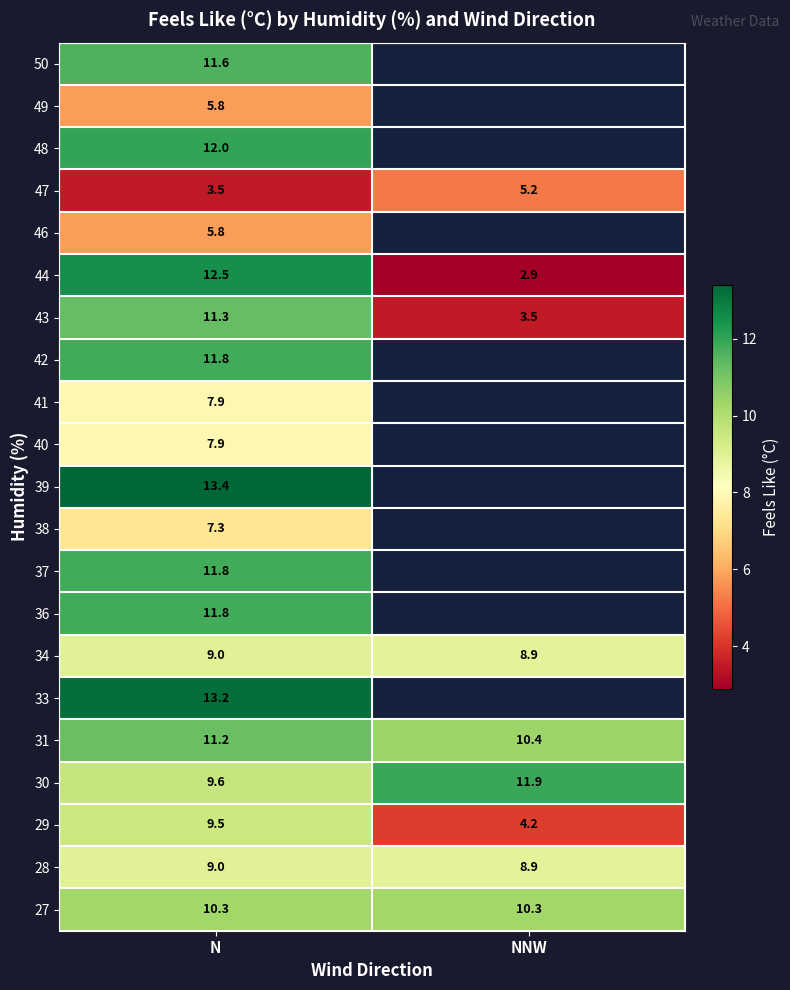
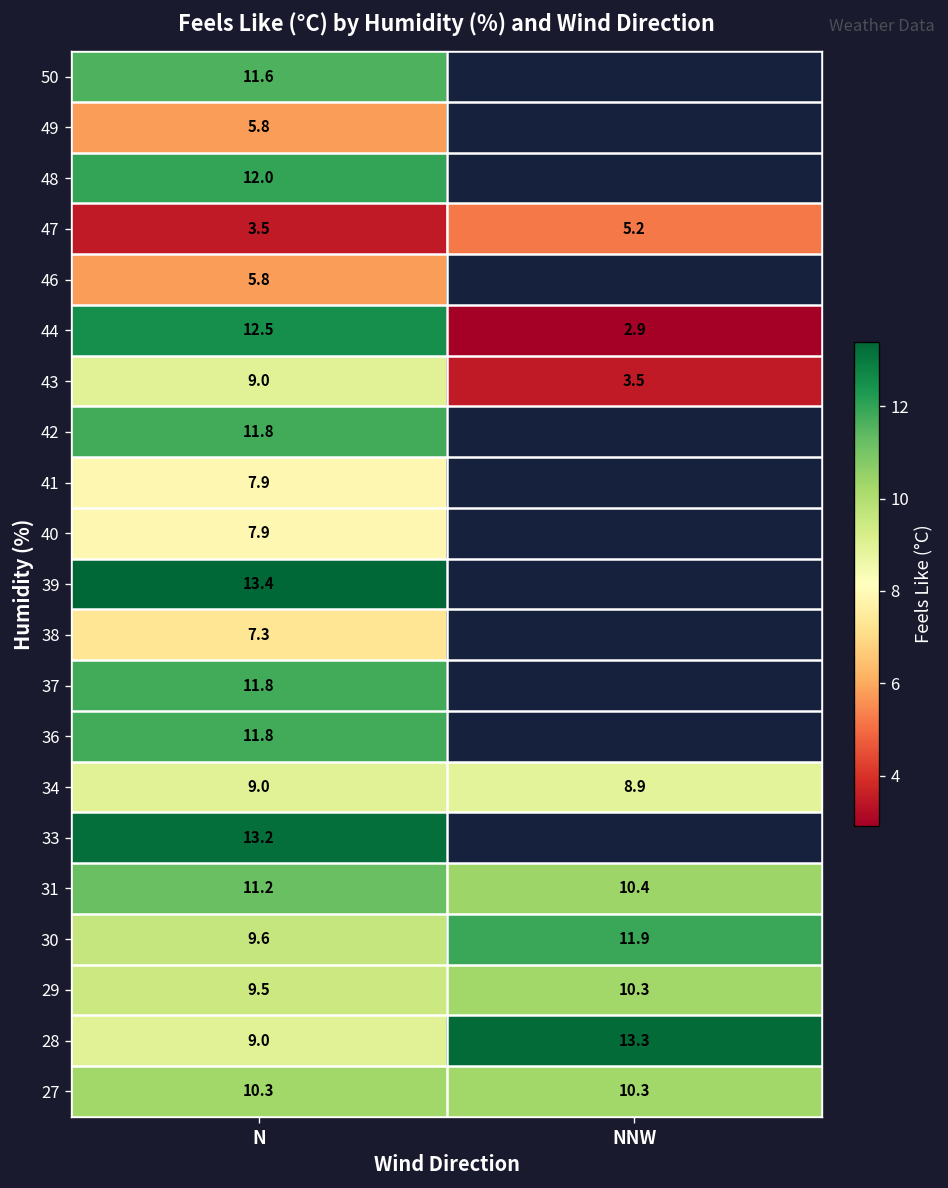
  {
    "50": {
      "N": 11.6
    },
    "49": {
      "N": 5.8
    },
    "48": {
      "N": 12.0
    },
    "47": {
      "N": 3.5,
      "NNW": 5.2
    },
    "46": {
      "N": 5.8
    },
    "44": {
      "N": 12.5,
      "NNW": 2.9
    },
    "43": {
-     "N": 11.3,
+     "N": 9.0,
      "NNW": 3.5
    },
    "42": {
      "N": 11.8
    },
    "41": {
      "N": 7.9
    },
    "40": {
      "N": 7.9
    },
    "39": {
      "N": 13.4
    },
    "38": {
      "N": 7.3
    },
    "37": {
      "N": 11.8
    },
    "36": {
      "N": 11.8
    },
    "34": {
      "N": 9.0,
      "NNW": 8.9
    },
    "33": {
      "N": 13.2
    },
    "31": {
      "N": 11.2,
      "NNW": 10.4
    },
    "30": {
      "N": 9.6,
      "NNW": 11.9
    },
    "29": {
      "N": 9.5,
-     "NNW": 4.2
+     "NNW": 10.3
    },
    "28": {
      "N": 9.0,
-     "NNW": 8.9
+     "NNW": 13.3
    },
    "27": {
      "N": 10.3,
      "NNW": 10.3
    }
  }
